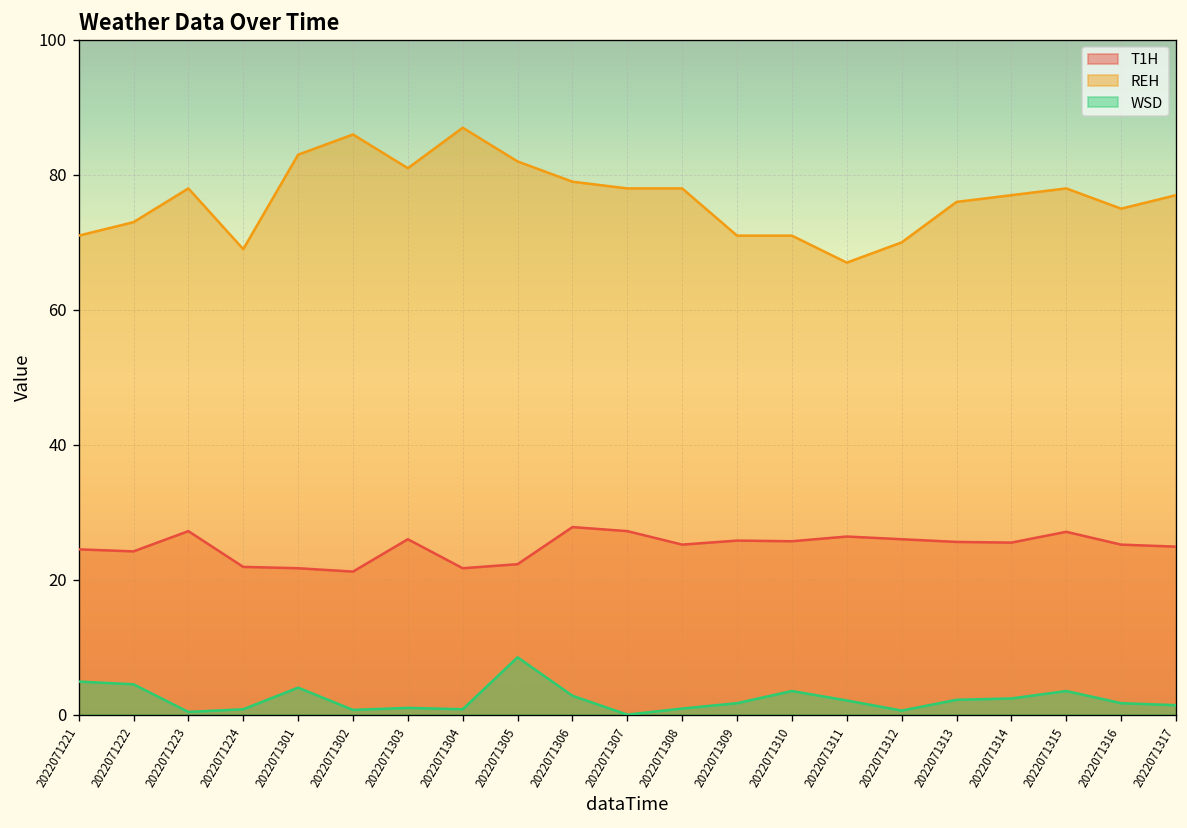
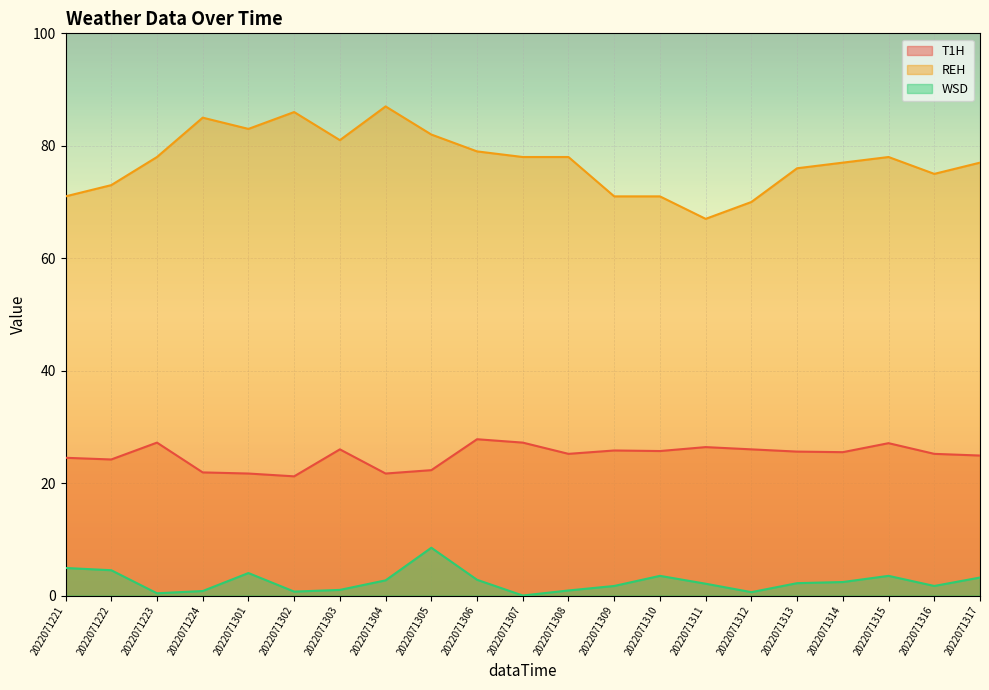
  {
    "T1H": {
      "2022071221": 25,
      "2022071222": 24,
      "2022071223": 27,
      "2022071224": 22,
      "2022071301": 22,
      "2022071302": 21,
      "2022071303": 26,
      "2022071304": 22,
      "2022071305": 22,
      "2022071306": 28,
      "2022071307": 27,
      "2022071308": 25,
      "2022071309": 26,
      "2022071310": 26,
      "2022071311": 26,
      "2022071312": 26,
      "2022071313": 26,
      "2022071314": 26,
      "2022071315": 27,
      "2022071316": 25,
      "2022071317": 25
    },
    "REH": {
      "2022071221": 71,
      "2022071222": 73,
      "2022071223": 78,
-     "2022071224": 69,
+     "2022071224": 85,
      "2022071301": 83,
      "2022071302": 86,
      "2022071303": 81,
      "2022071304": 87,
      "2022071305": 82,
      "2022071306": 79,
      "2022071307": 78,
      "2022071308": 78,
      "2022071309": 71,
      "2022071310": 71,
      "2022071311": 67,
      "2022071312": 70,
      "2022071313": 76,
      "2022071314": 77,
      "2022071315": 78,
      "2022071316": 75,
      "2022071317": 77
    },
    "WSD": {
      "2022071221": 5,
      "2022071222": 5,
      "2022071223": 0,
      "2022071224": 1,
      "2022071301": 4,
      "2022071302": 1,
      "2022071303": 1,
-     "2022071304": 1,
+     "2022071304": 3,
      "2022071305": 9,
      "2022071306": 3,
      "2022071307": 0,
      "2022071308": 1,
      "2022071309": 2,
      "2022071310": 4,
      "2022071311": 2,
      "2022071312": 1,
      "2022071313": 2,
      "2022071314": 2,
      "2022071315": 4,
      "2022071316": 2,
-     "2022071317": 1
+     "2022071317": 3
    }
  }
